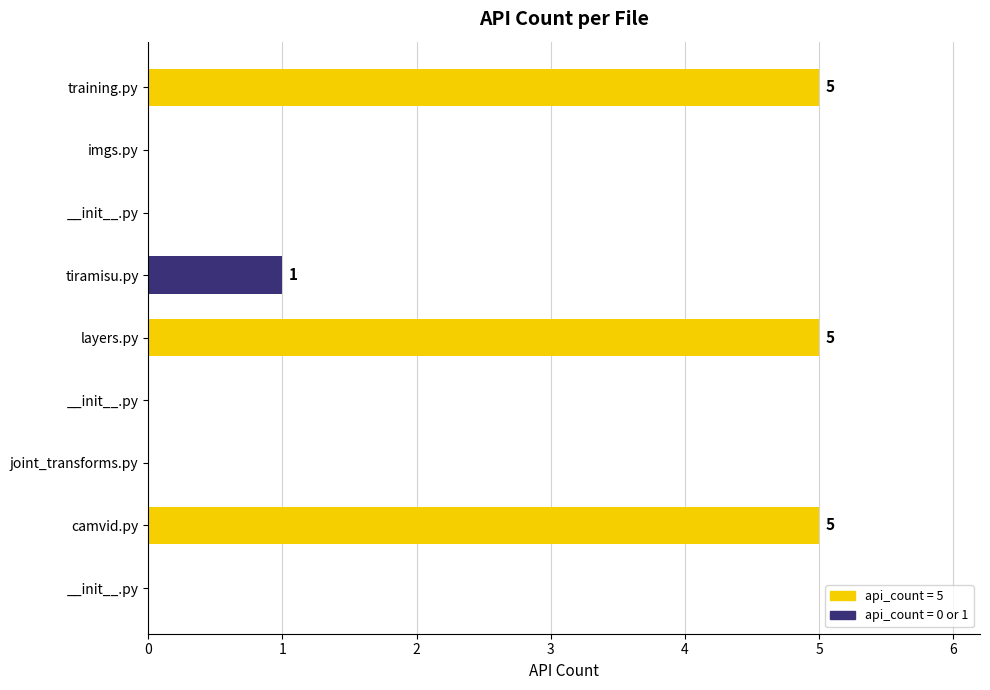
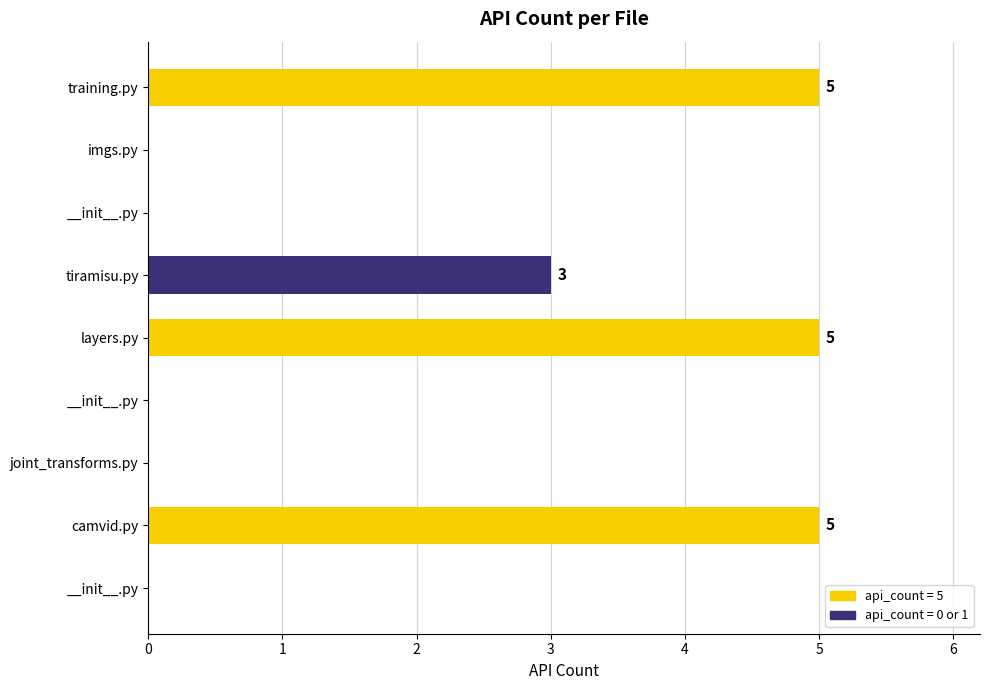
  {
    "training.py": 5,
-   "tiramisu.py": 1,
+   "tiramisu.py": 3,
    "layers.py": 5,
    "camvid.py": 5
  }
